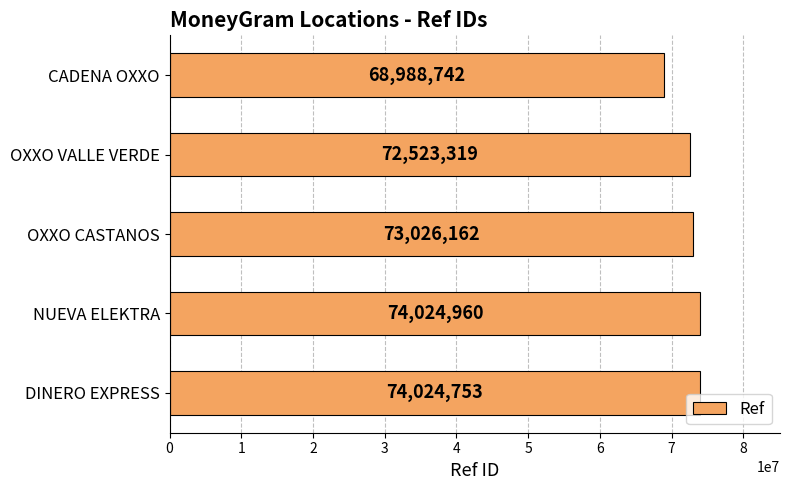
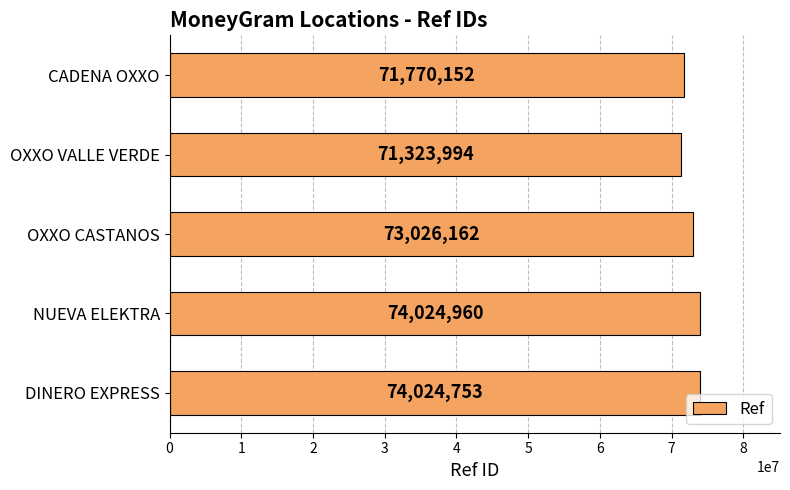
  {
-   "CADENA OXXO": "68,988,742",
-   "OXXO VALLE VERDE": "72,523,319",
+   "CADENA OXXO": "71,770,152",
+   "OXXO VALLE VERDE": "71,323,994",
    "OXXO CASTANOS": "73,026,162",
    "NUEVA ELEKTRA": "74,024,960",
    "DINERO EXPRESS": "74,024,753"
  }
